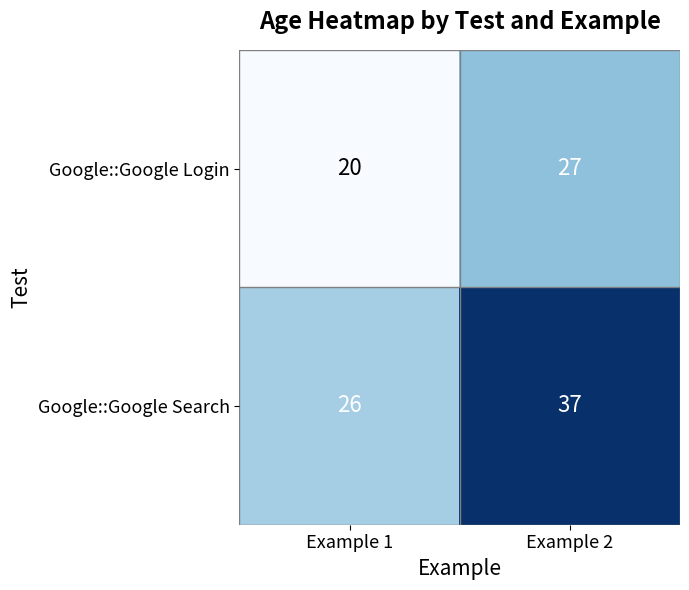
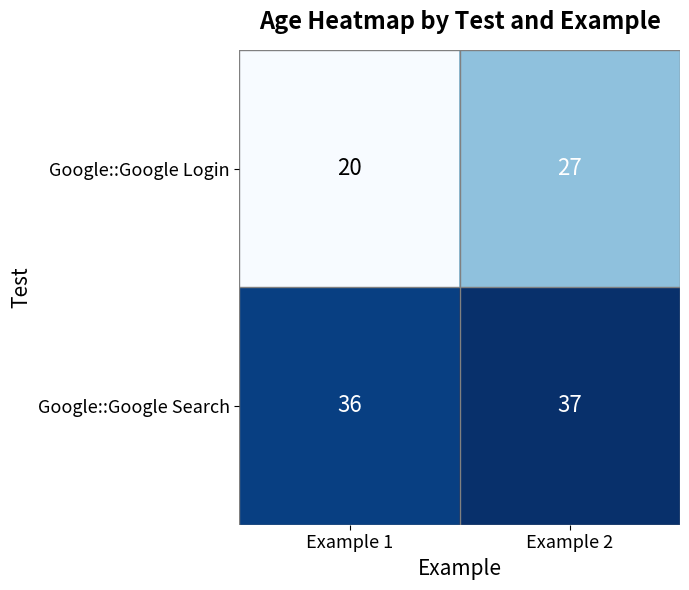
  {
    "Google::Google Login": {
      "Example 1": 20,
      "Example 2": 27
    },
    "Google::Google Search": {
-     "Example 1": 26,
+     "Example 1": 36,
      "Example 2": 37
    }
  }
